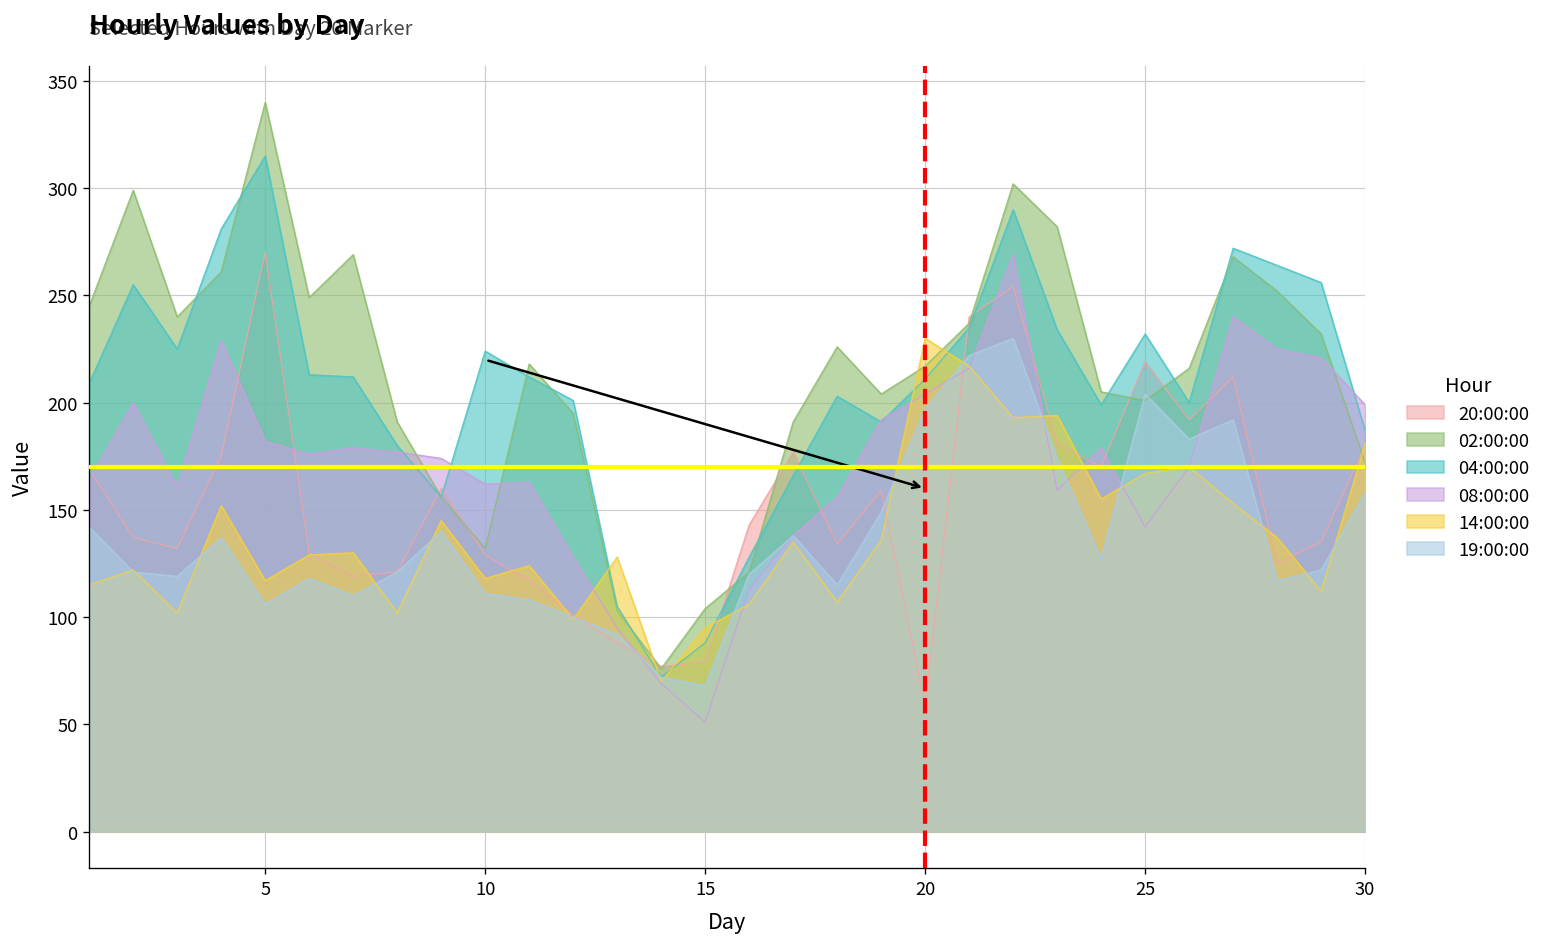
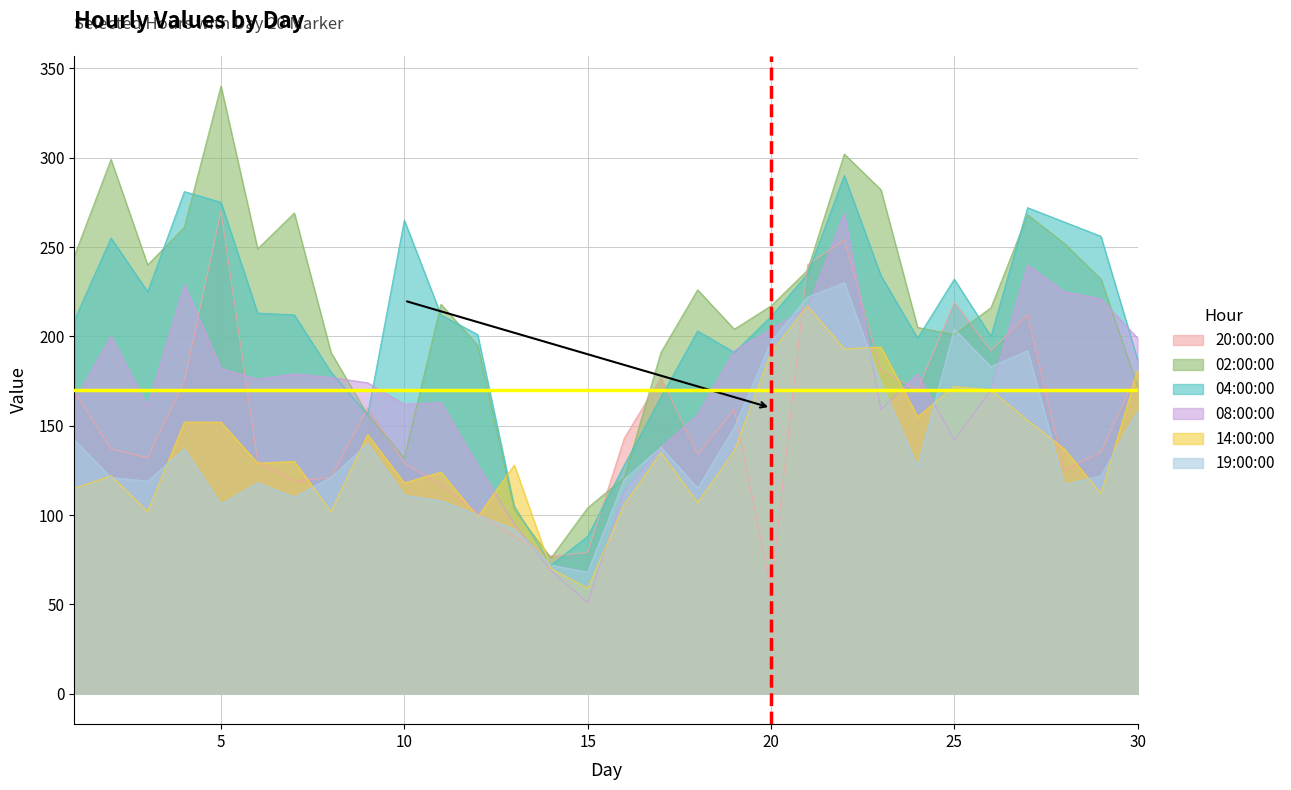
  {
    "20:00:00": {
      "5": 270,
      "10": 129,
      "15": 79,
      "20": 59,
      "25": 219
    },
    "02:00:00": {
      "5": 340,
      "10": 132,
      "15": 104,
      "20": 217,
      "25": 201,
      "30": 172
    },
    "04:00:00": {
-     "5": 315,
-     "10": 224,
+     "5": 275,
+     "10": 265,
      "15": 88,
      "20": 211,
      "25": 232,
      "30": 187
    },
    "14:00:00": {
-     "5": 117,
+     "5": 152,
      "10": 118,
-     "15": 95,
-     "20": 230,
-     "25": 167
+     "15": 59,
+     "20": 191,
+     "25": 172
    }
  }
